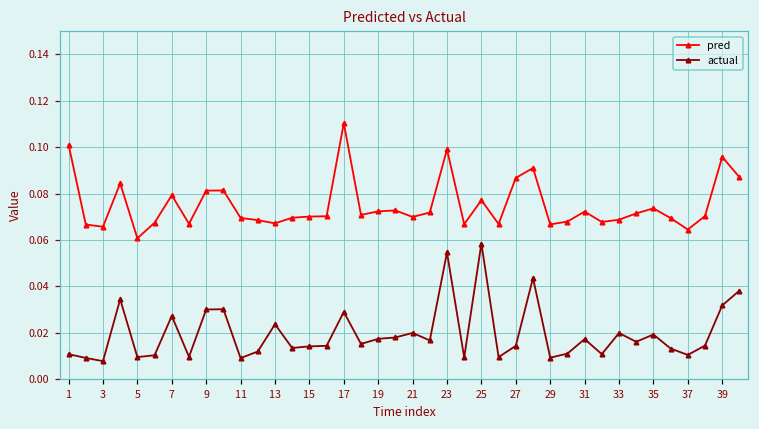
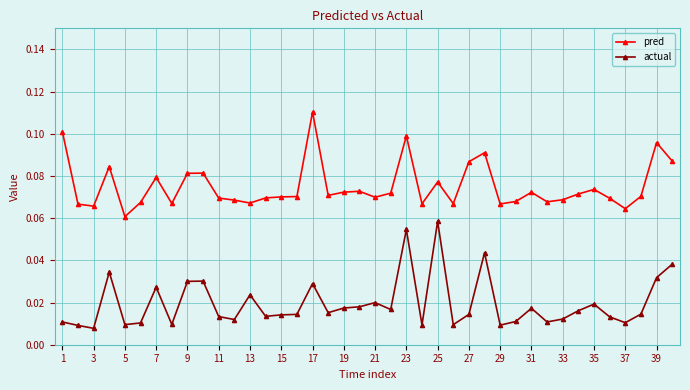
  {
    "pred": {
      "1": 0.101,
      "3": 0.066,
      "5": 0.061,
      "7": 0.079,
      "9": 0.081,
      "11": 0.070,
      "13": 0.067,
      "15": 0.070,
      "17": 0.110,
      "19": 0.072,
      "21": 0.070,
      "23": 0.099,
      "25": 0.077,
      "27": 0.087,
      "29": 0.067,
      "31": 0.072,
      "33": 0.069,
      "35": 0.074,
      "37": 0.064,
      "39": 0.096
    },
    "actual": {
      "1": 0.011,
      "3": 0.008,
      "5": 0.010,
      "7": 0.027,
      "9": 0.030,
-     "11": 0.009,
+     "11": 0.013,
      "13": 0.024,
      "15": 0.014,
      "17": 0.029,
      "19": 0.017,
      "21": 0.020,
      "23": 0.055,
      "25": 0.058,
      "27": 0.014,
      "29": 0.009,
      "31": 0.017,
-     "33": 0.020,
+     "33": 0.012,
      "35": 0.019,
      "37": 0.010,
      "39": 0.032
    }
  }
